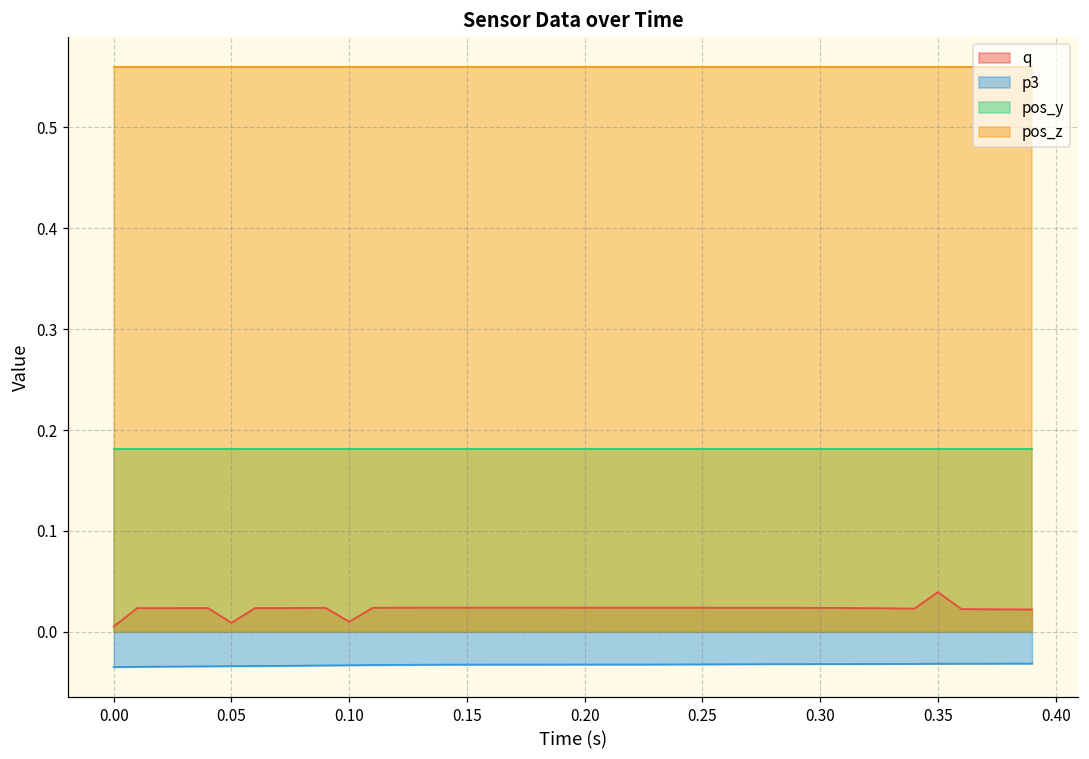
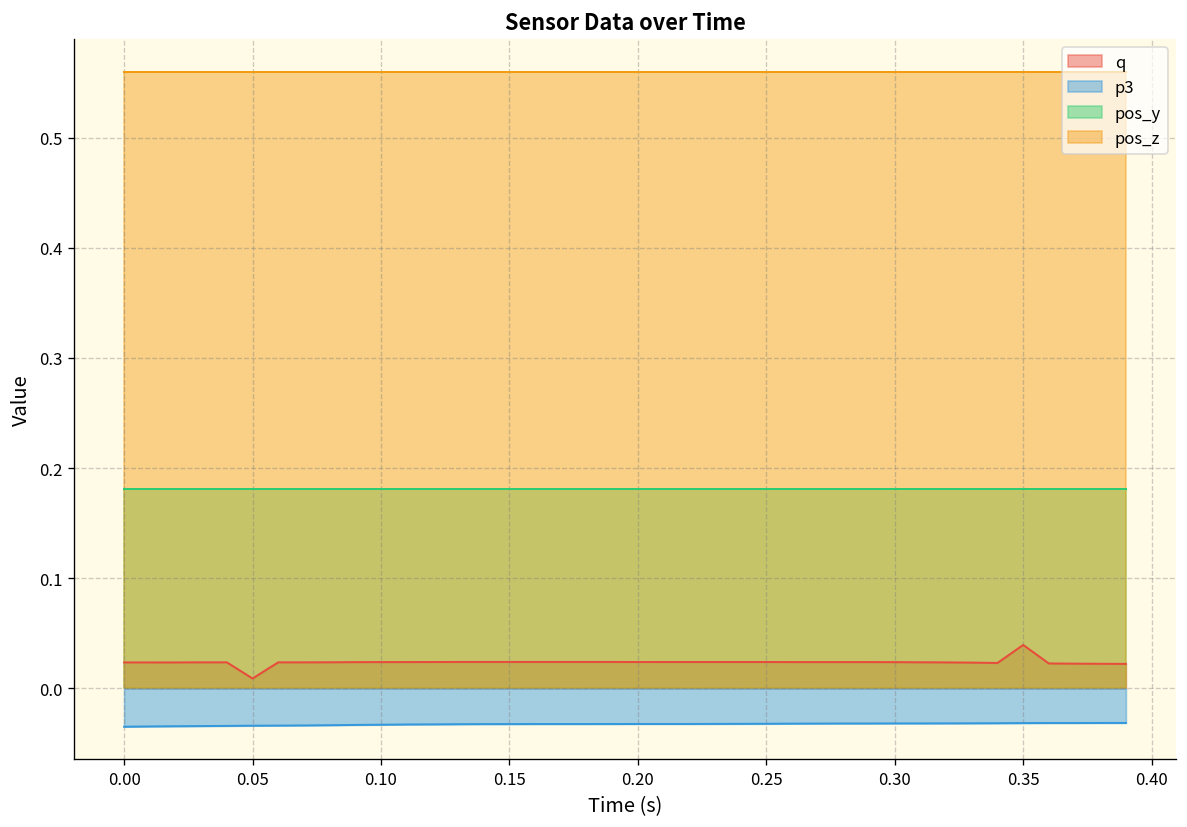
  {
    "q": {
-     "0.00": 0.01,
+     "0.00": 0.02,
      "0.05": 0.01,
-     "0.10": 0.01,
+     "0.10": 0.02,
      "0.15": 0.02,
      "0.20": 0.02,
      "0.25": 0.02,
      "0.30": 0.02,
      "0.35": 0.04
    },
    "pos_y": {
      "0.00": 0.18,
      "0.05": 0.18,
      "0.10": 0.18,
      "0.15": 0.18,
      "0.20": 0.18,
      "0.25": 0.18,
      "0.30": 0.18,
      "0.35": 0.18
    },
    "pos_z": {
      "0.00": 0.56,
      "0.05": 0.56,
      "0.10": 0.56,
      "0.15": 0.56,
      "0.20": 0.56,
      "0.25": 0.56,
      "0.30": 0.56,
      "0.35": 0.56
    }
  }
